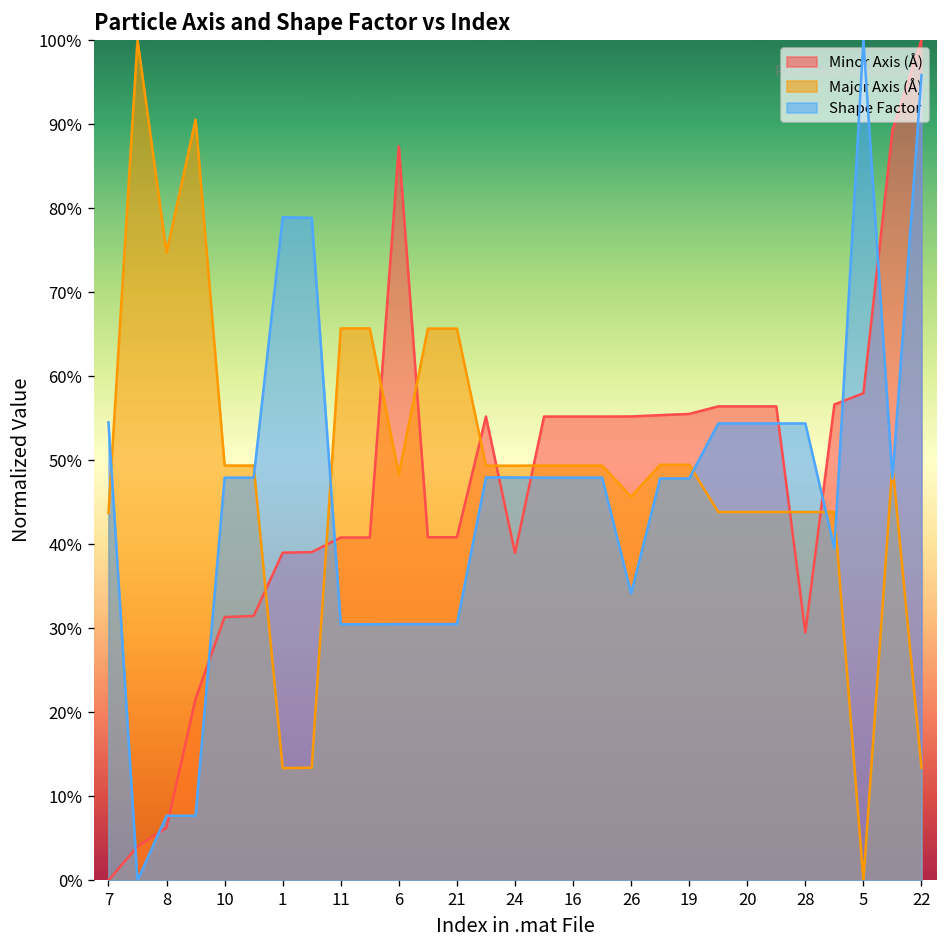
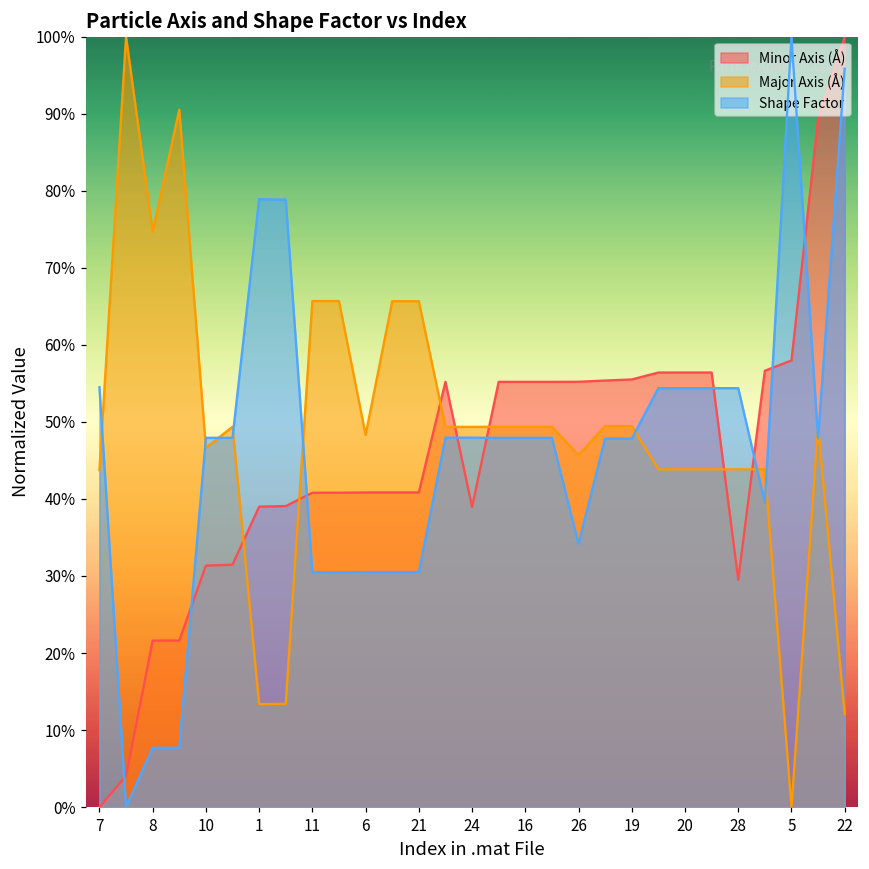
  {
    "Minor Axis (Å)": {
-     "8": "6%",
+     "8": "22%",
      "10": "31%",
-     "6": "87%",
+     "6": "41%",
      "24": "39%",
      "16": "55%",
      "26": "55%",
      "20": "56%",
      "28": "30%",
      "22": "100%"
    },
    "Major Axis (Å)": {
      "8": "75%",
-     "10": "49%",
+     "10": "47%",
      "6": "48%",
      "24": "49%",
      "16": "49%",
      "26": "46%",
      "20": "44%",
      "28": "44%",
-     "22": "13%"
+     "22": "12%"
    },
    "Shape Factor": {
      "8": "8%",
      "10": "48%",
      "6": "31%",
      "24": "48%",
      "16": "48%",
      "26": "34%",
      "20": "54%",
      "28": "54%"
    }
  }
